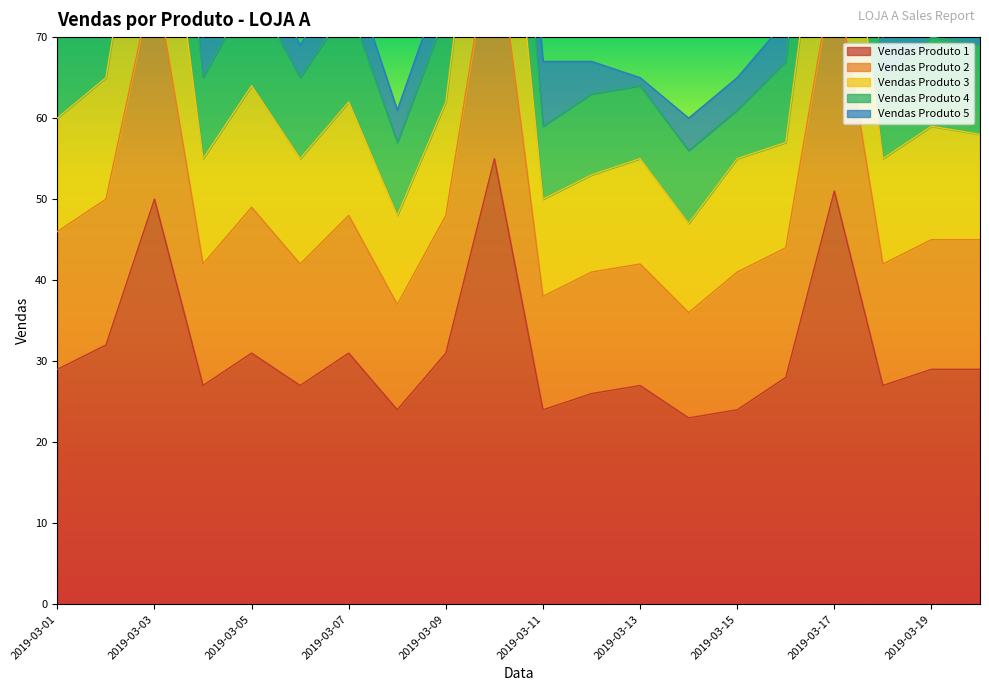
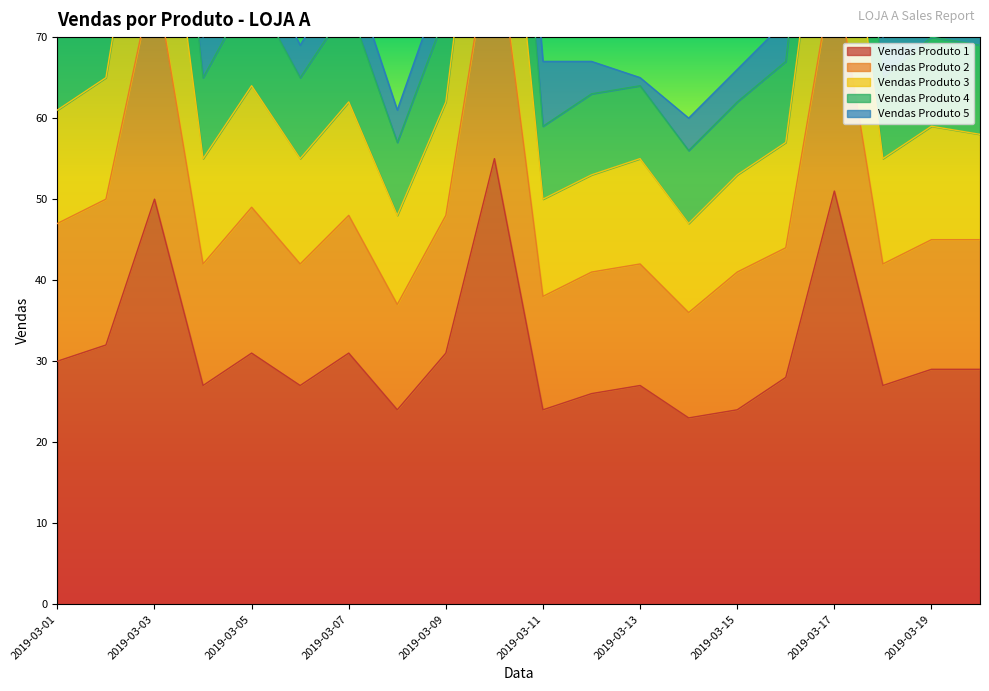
  {
    "Vendas Produto 1": {
-     "2019-03-01": 29,
+     "2019-03-01": 30,
      "2019-03-03": 50,
      "2019-03-05": 31,
      "2019-03-07": 31,
      "2019-03-09": 31,
      "2019-03-11": 24,
      "2019-03-13": 27,
      "2019-03-15": 24,
      "2019-03-17": 51,
      "2019-03-19": 29
    },
    "Vendas Produto 2": {
      "2019-03-01": 17,
      "2019-03-05": 18,
      "2019-03-07": 17,
      "2019-03-09": 17,
      "2019-03-11": 14,
      "2019-03-13": 15,
      "2019-03-15": 17,
      "2019-03-19": 16
    },
    "Vendas Produto 3": {
      "2019-03-01": 14,
      "2019-03-05": 15,
      "2019-03-07": 14,
      "2019-03-09": 14,
      "2019-03-11": 12,
      "2019-03-13": 13,
-     "2019-03-15": 14,
+     "2019-03-15": 12,
      "2019-03-19": 14
    },
    "Vendas Produto 4": {
      "2019-03-11": 9,
      "2019-03-13": 9,
-     "2019-03-15": 6,
+     "2019-03-15": 9,
      "2019-03-19": 11
    },
    "Vendas Produto 5": {
      "2019-03-11": 8,
      "2019-03-13": 1,
      "2019-03-15": 4
    }
  }
